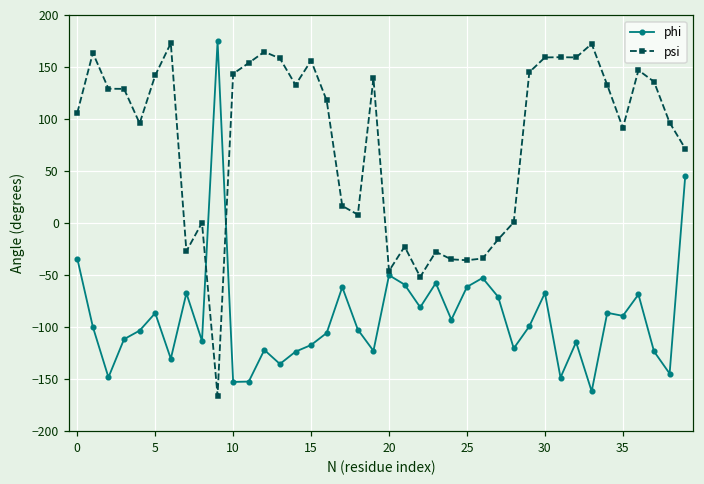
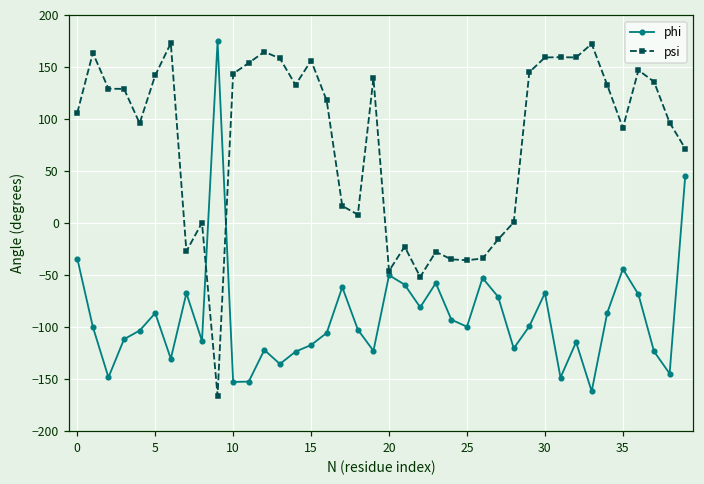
  {
    "phi": {
      "0": -30,
      "5": -90,
      "10": -150,
      "15": -120,
      "20": -50,
-     "25": -60,
+     "25": -100,
      "30": -70,
-     "35": -90
+     "35": -40
    },
    "psi": {
      "0": 110,
      "5": 140,
      "10": 140,
      "15": 160,
      "20": -50,
      "25": -40,
      "30": 160,
      "35": 90
    }
  }
